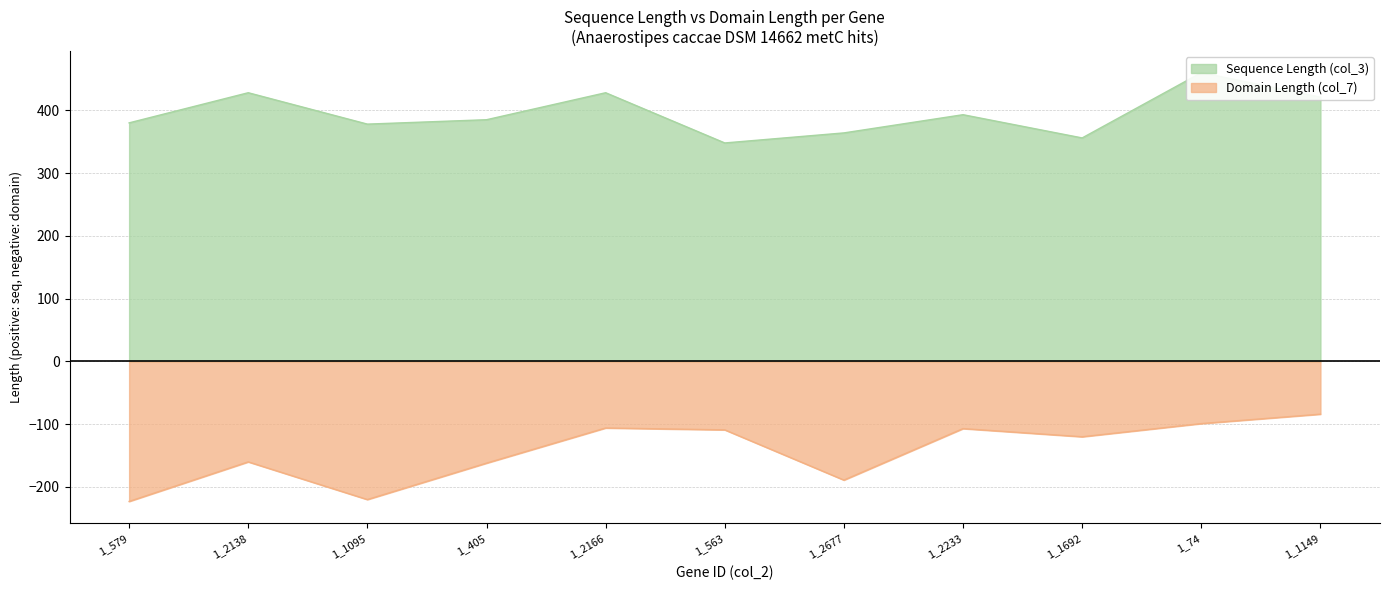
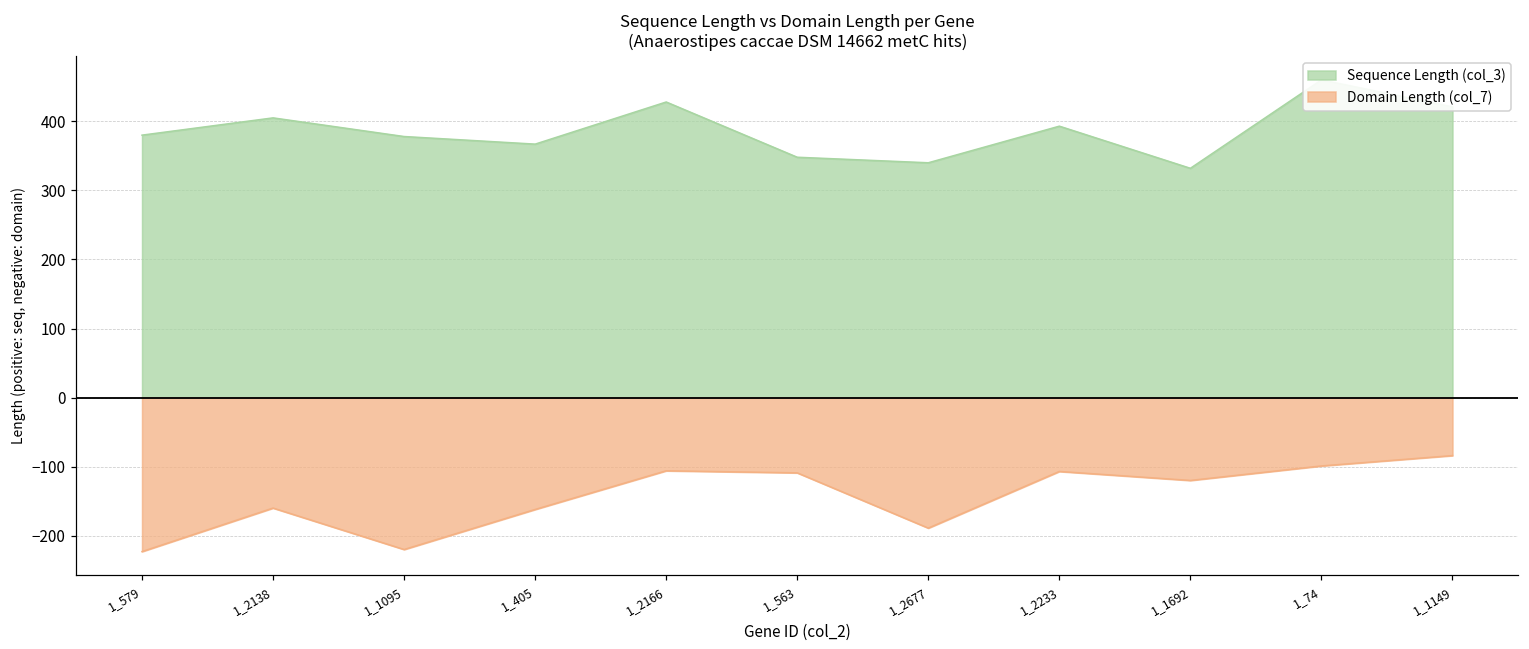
  {
    "Sequence Length (col_3)": {
      "1_579": 380,
-     "1_2138": 430,
+     "1_2138": 410,
      "1_1095": 380,
-     "1_405": 390,
+     "1_405": 370,
      "1_2166": 430,
      "1_563": 350,
-     "1_2677": 360,
+     "1_2677": 340,
      "1_2233": 390,
-     "1_1692": 360
+     "1_1692": 330
    }
  }
